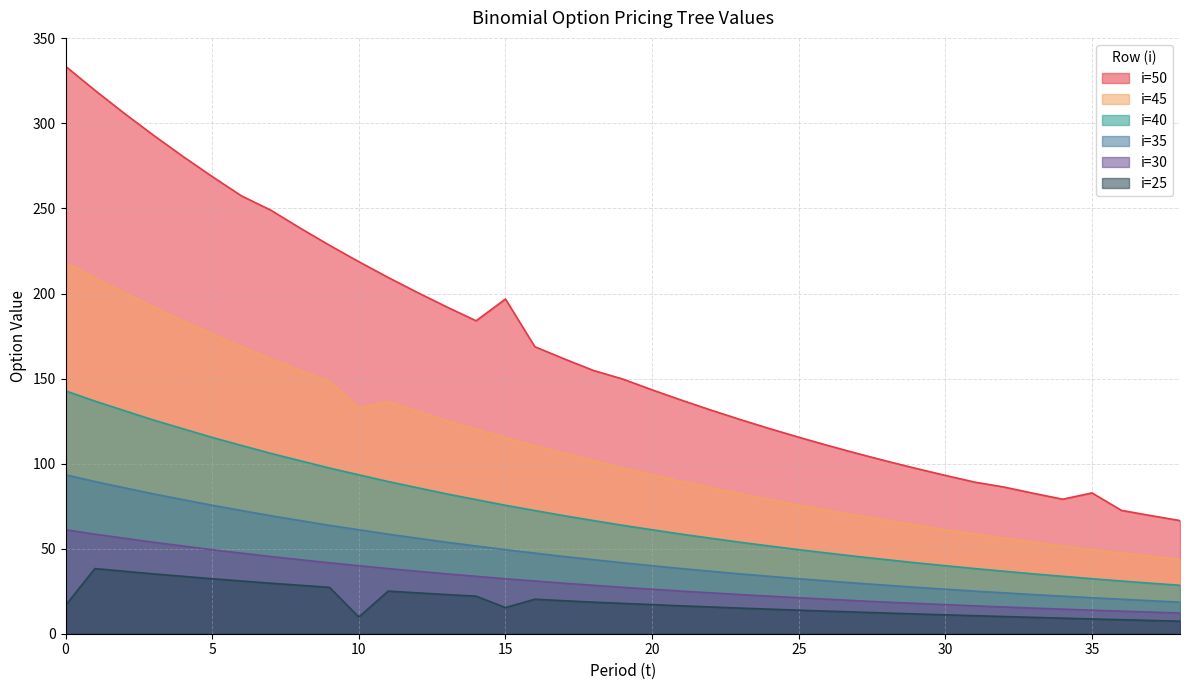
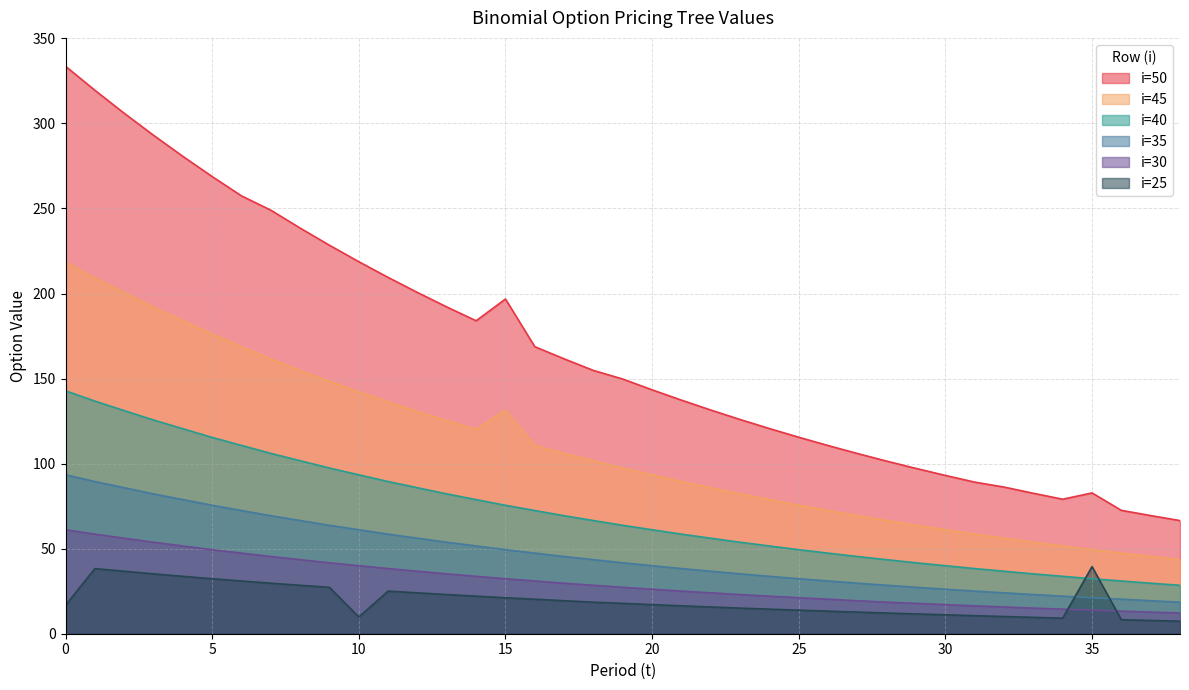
  {
    "i=50": {
      "0": 334,
      "5": 269,
      "10": 219,
      "15": 197,
      "20": 143,
      "25": 116,
      "30": 93,
      "35": 83
    },
    "i=45": {
      "0": 218,
      "5": 176,
-     "10": 133,
-     "15": 115,
+     "10": 142,
+     "15": 131,
      "20": 93,
      "25": 76,
      "30": 61,
      "35": 49
    },
    "i=25": {
      "0": 17,
      "5": 32,
      "10": 10,
-     "15": 15,
+     "15": 21,
      "20": 17,
      "25": 14,
      "30": 11,
-     "35": 9
+     "35": 39
    }
  }
